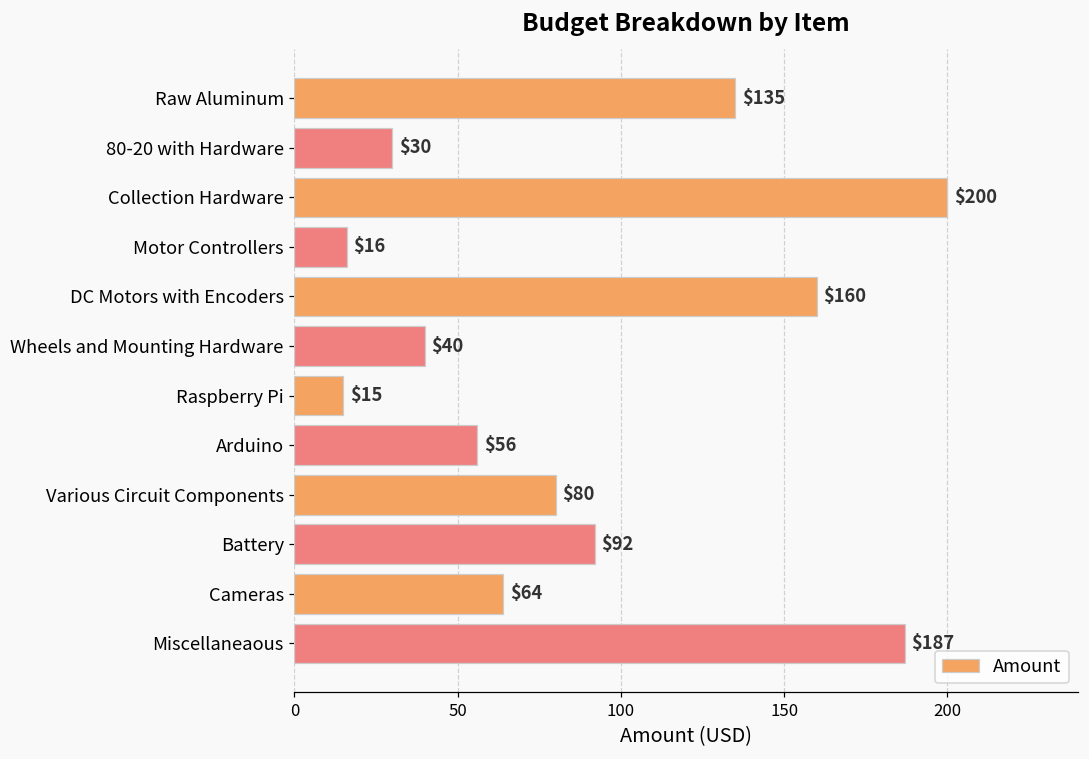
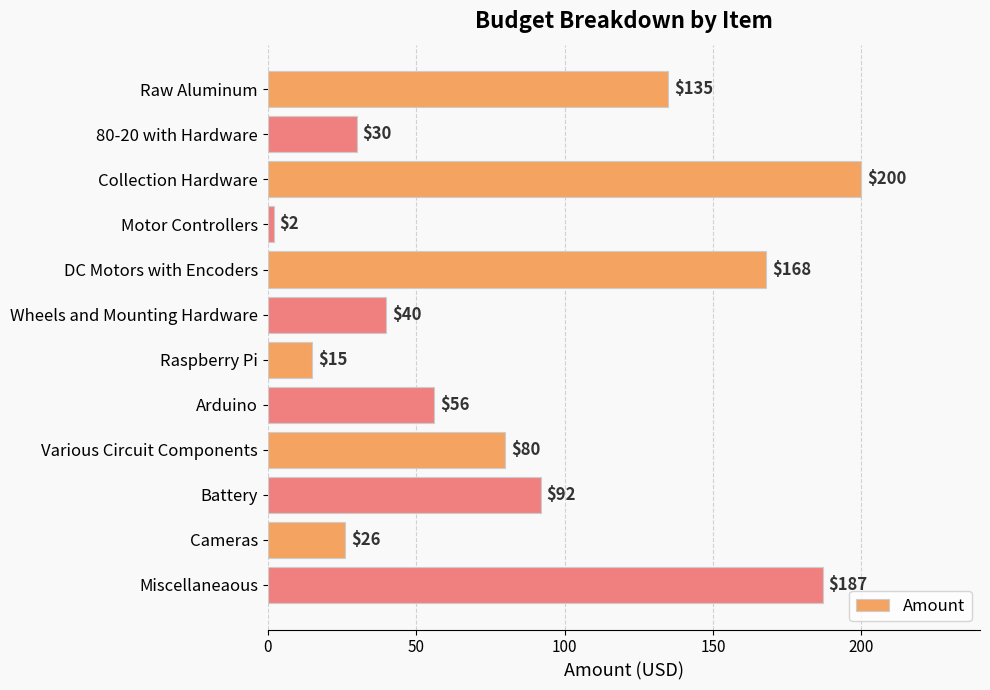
  {
    "Raw Aluminum": "$135",
    "80-20 with Hardware": "$30",
    "Collection Hardware": "$200",
-   "Motor Controllers": "$16",
-   "DC Motors with Encoders": "$160",
+   "Motor Controllers": "$2",
+   "DC Motors with Encoders": "$168",
    "Wheels and Mounting Hardware": "$40",
    "Raspberry Pi": "$15",
    "Arduino": "$56",
    "Various Circuit Components": "$80",
    "Battery": "$92",
-   "Cameras": "$64"
+   "Cameras": "$26"
  }
